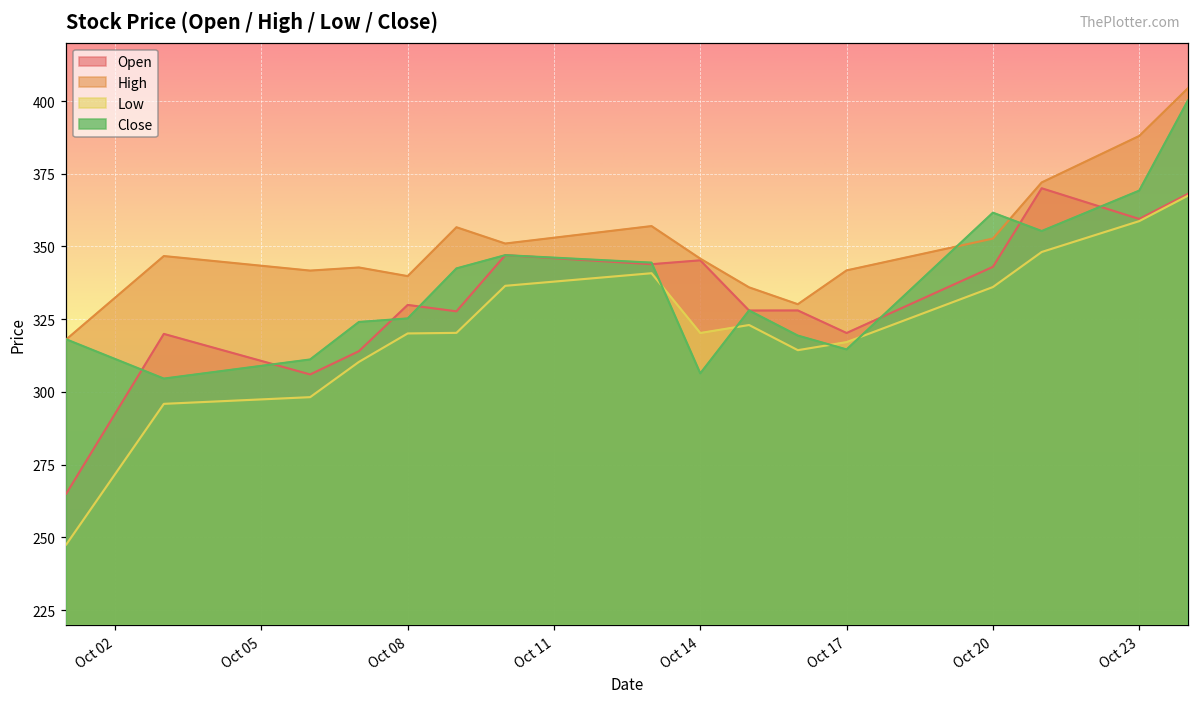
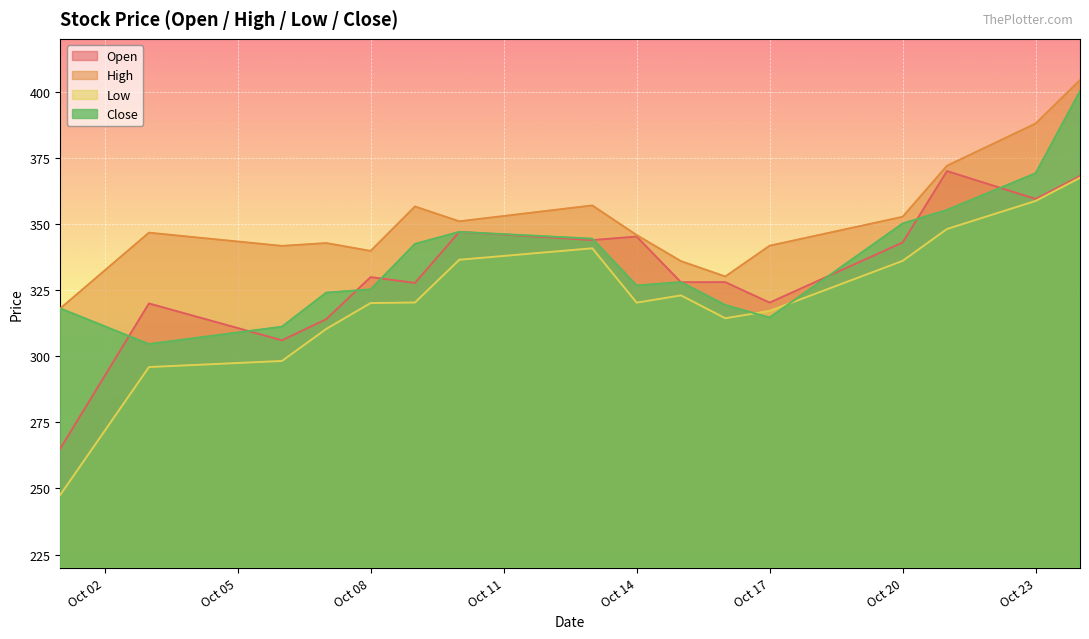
  {
    "Close": {
      "Oct 08": 325,
-     "Oct 14": 306,
+     "Oct 14": 327,
      "Oct 17": 315,
-     "Oct 20": 362,
+     "Oct 20": 350,
      "Oct 23": 369
    }
  }
